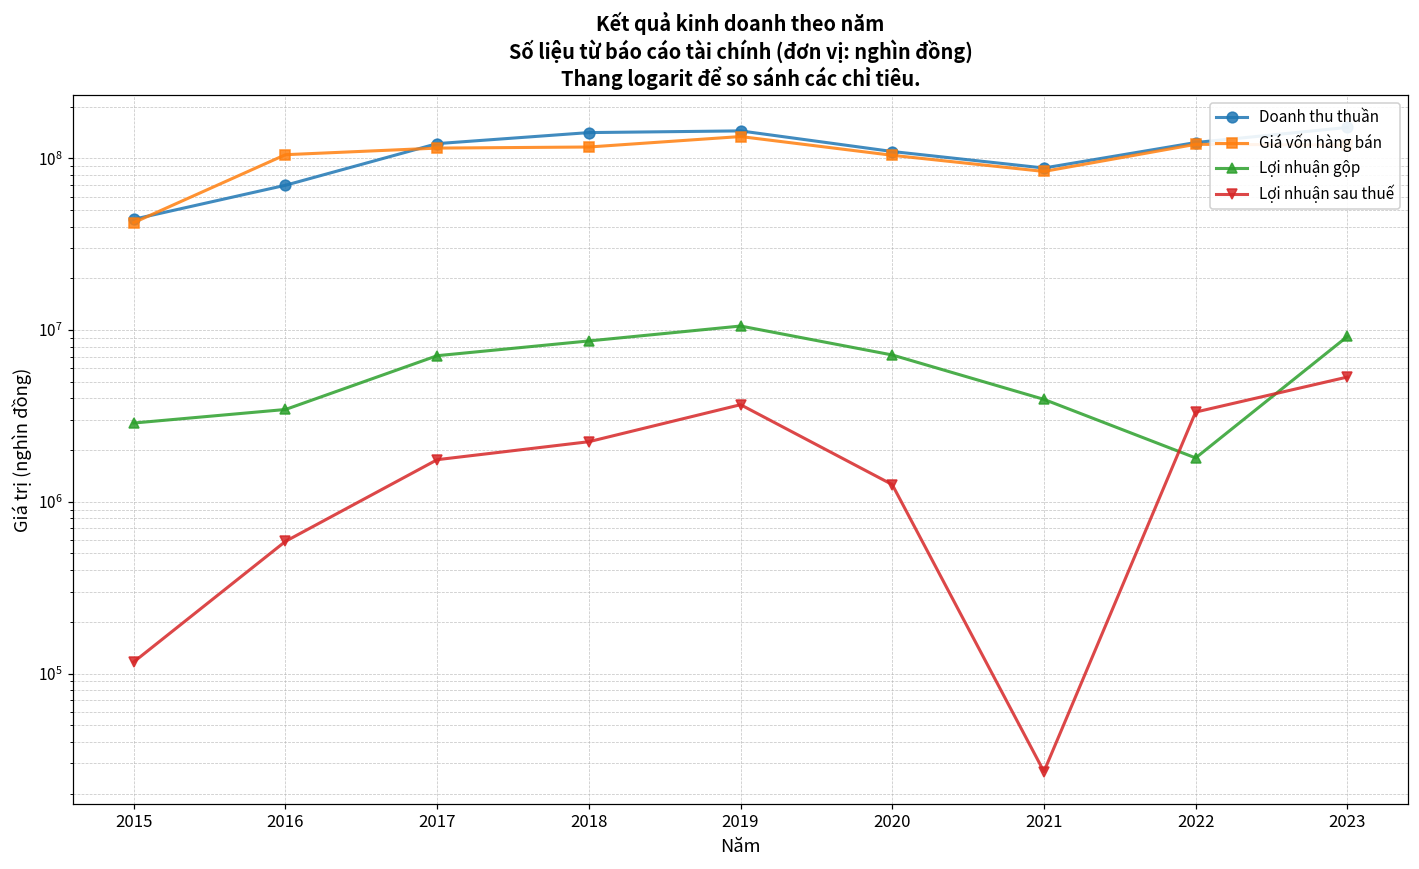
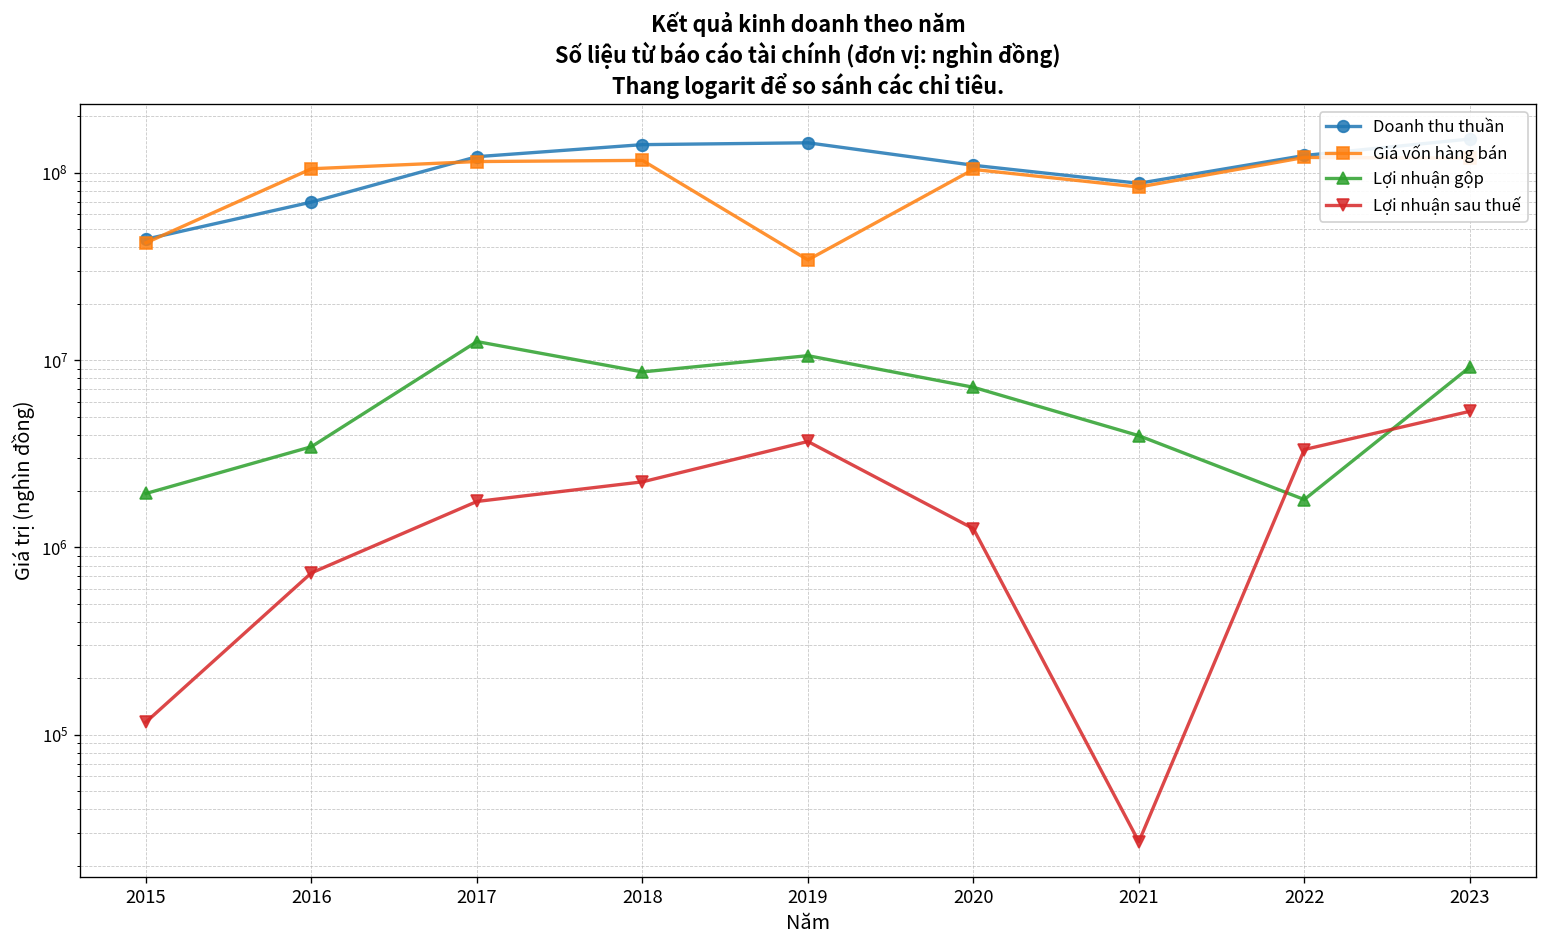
  {
    "Doanh thu thuần": {
      "2015": 44000000,
      "2016": 70000000,
      "2017": 120000000,
      "2018": 140000000,
      "2019": 140000000,
      "2020": 110000000,
      "2021": 90000000
    },
    "Giá vốn hàng bán": {
      "2015": 42000000,
      "2016": 110000000,
      "2017": 110000000,
      "2018": 120000000,
-     "2019": 130000000,
+     "2019": 34000000,
      "2020": 100000000,
      "2021": 80000000
    },
    "Lợi nhuận gộp": {
-     "2015": 2900000,
+     "2015": 1900000,
      "2016": 3400000,
-     "2017": 7000000,
+     "2017": 13000000,
      "2018": 9000000,
      "2019": 11000000,
      "2020": 7000000,
      "2021": 3900000,
      "2022": 1800000,
      "2023": 9000000
    },
    "Lợi nhuận sau thuế": {
      "2015": 120000,
-     "2016": 590000,
+     "2016": 700000,
      "2017": 1800000,
      "2018": 2200000,
      "2019": 3700000,
      "2020": 1300000,
      "2021": 27000,
      "2022": 3300000,
      "2023": 5300000
    }
  }
